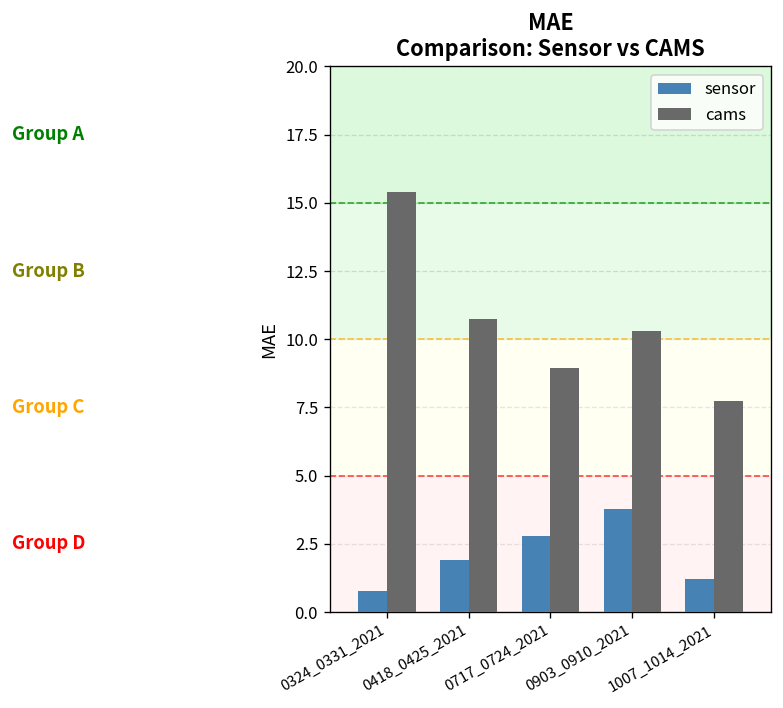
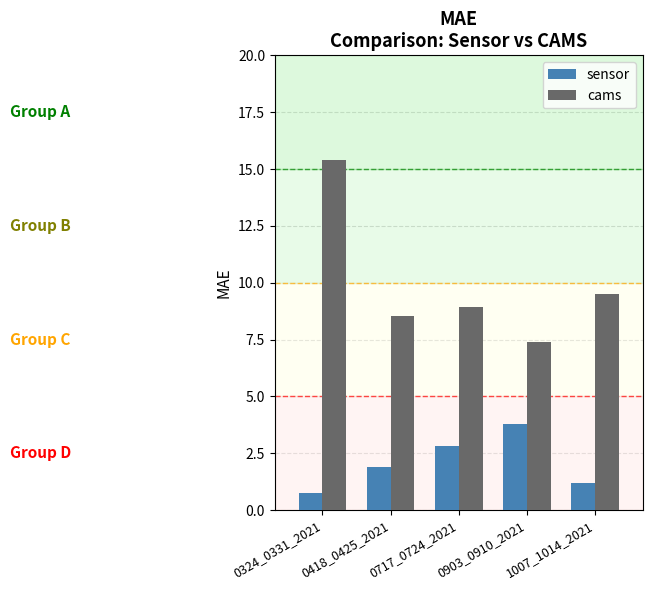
  {
    "sensor": {
      "0324_0331_2021": 0.8,
      "0418_0425_2021": 1.9,
      "0717_0724_2021": 2.8,
      "0903_0910_2021": 3.8,
      "1007_1014_2021": 1.2
    },
    "cams": {
      "0324_0331_2021": 15.4,
-     "0418_0425_2021": 10.8,
+     "0418_0425_2021": 8.5,
      "0717_0724_2021": 8.9,
-     "0903_0910_2021": 10.3,
-     "1007_1014_2021": 7.7
+     "0903_0910_2021": 7.4,
+     "1007_1014_2021": 9.5
    }
  }
